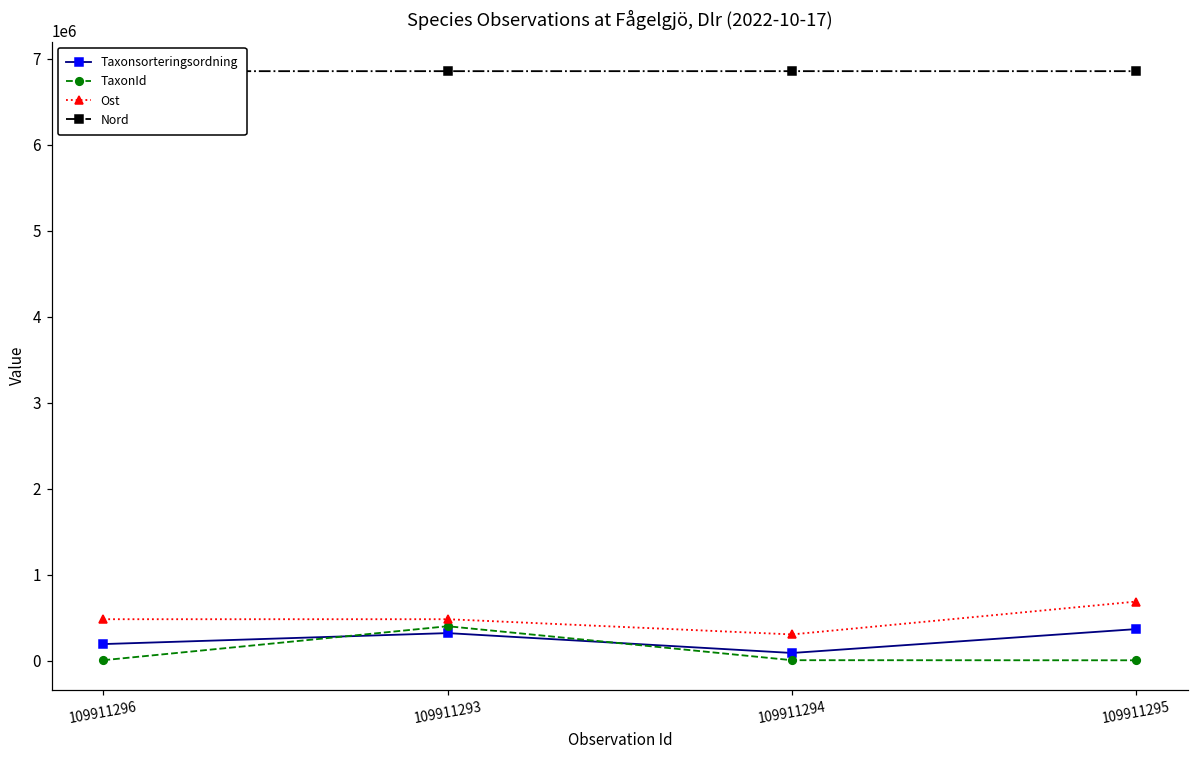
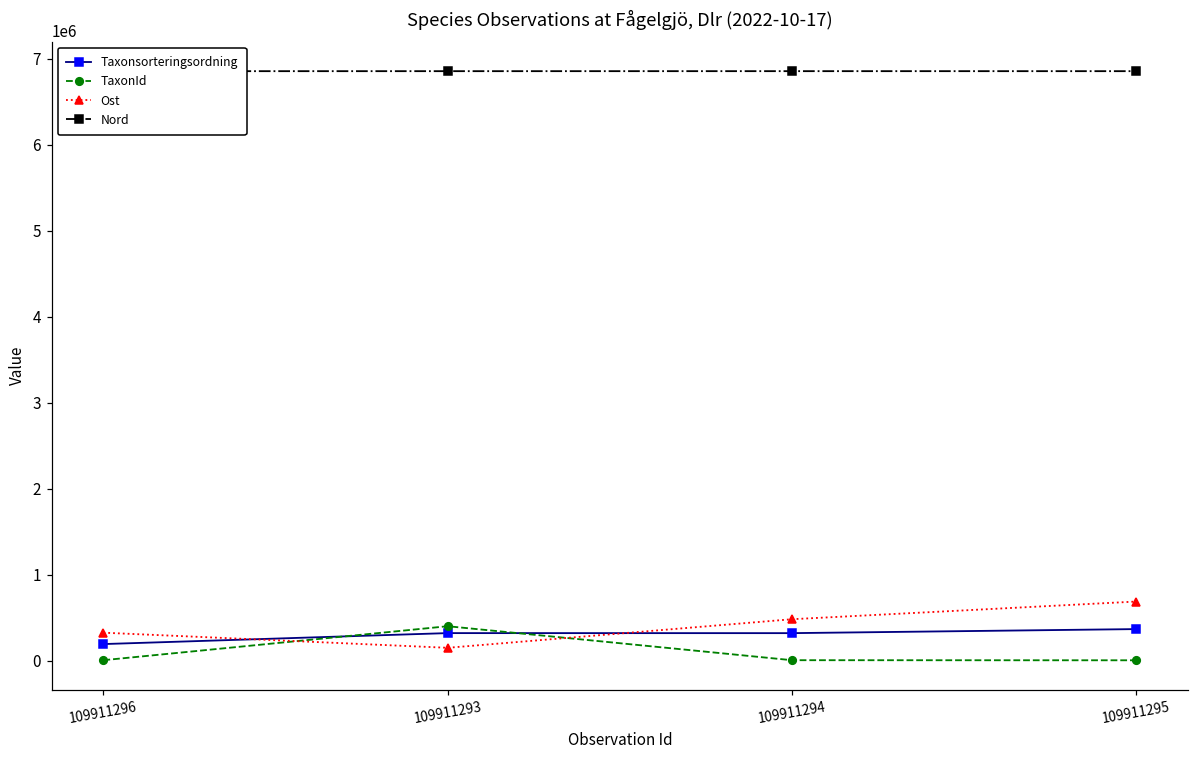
  {
    "Taxonsorteringsordning": {
      "109911296": 200000,
      "109911293": 300000,
-     "109911294": 100000,
+     "109911294": 300000,
      "109911295": 400000
    },
    "TaxonId": {
      "109911296": 0,
      "109911293": 400000,
      "109911294": 0,
      "109911295": 0
    },
    "Ost": {
-     "109911296": 500000,
-     "109911293": 500000,
-     "109911294": 300000,
+     "109911296": 300000,
+     "109911293": 100000,
+     "109911294": 500000,
      "109911295": 700000
    },
    "Nord": {
      "109911293": 6900000,
      "109911294": 6900000,
      "109911295": 6900000
    }
  }
